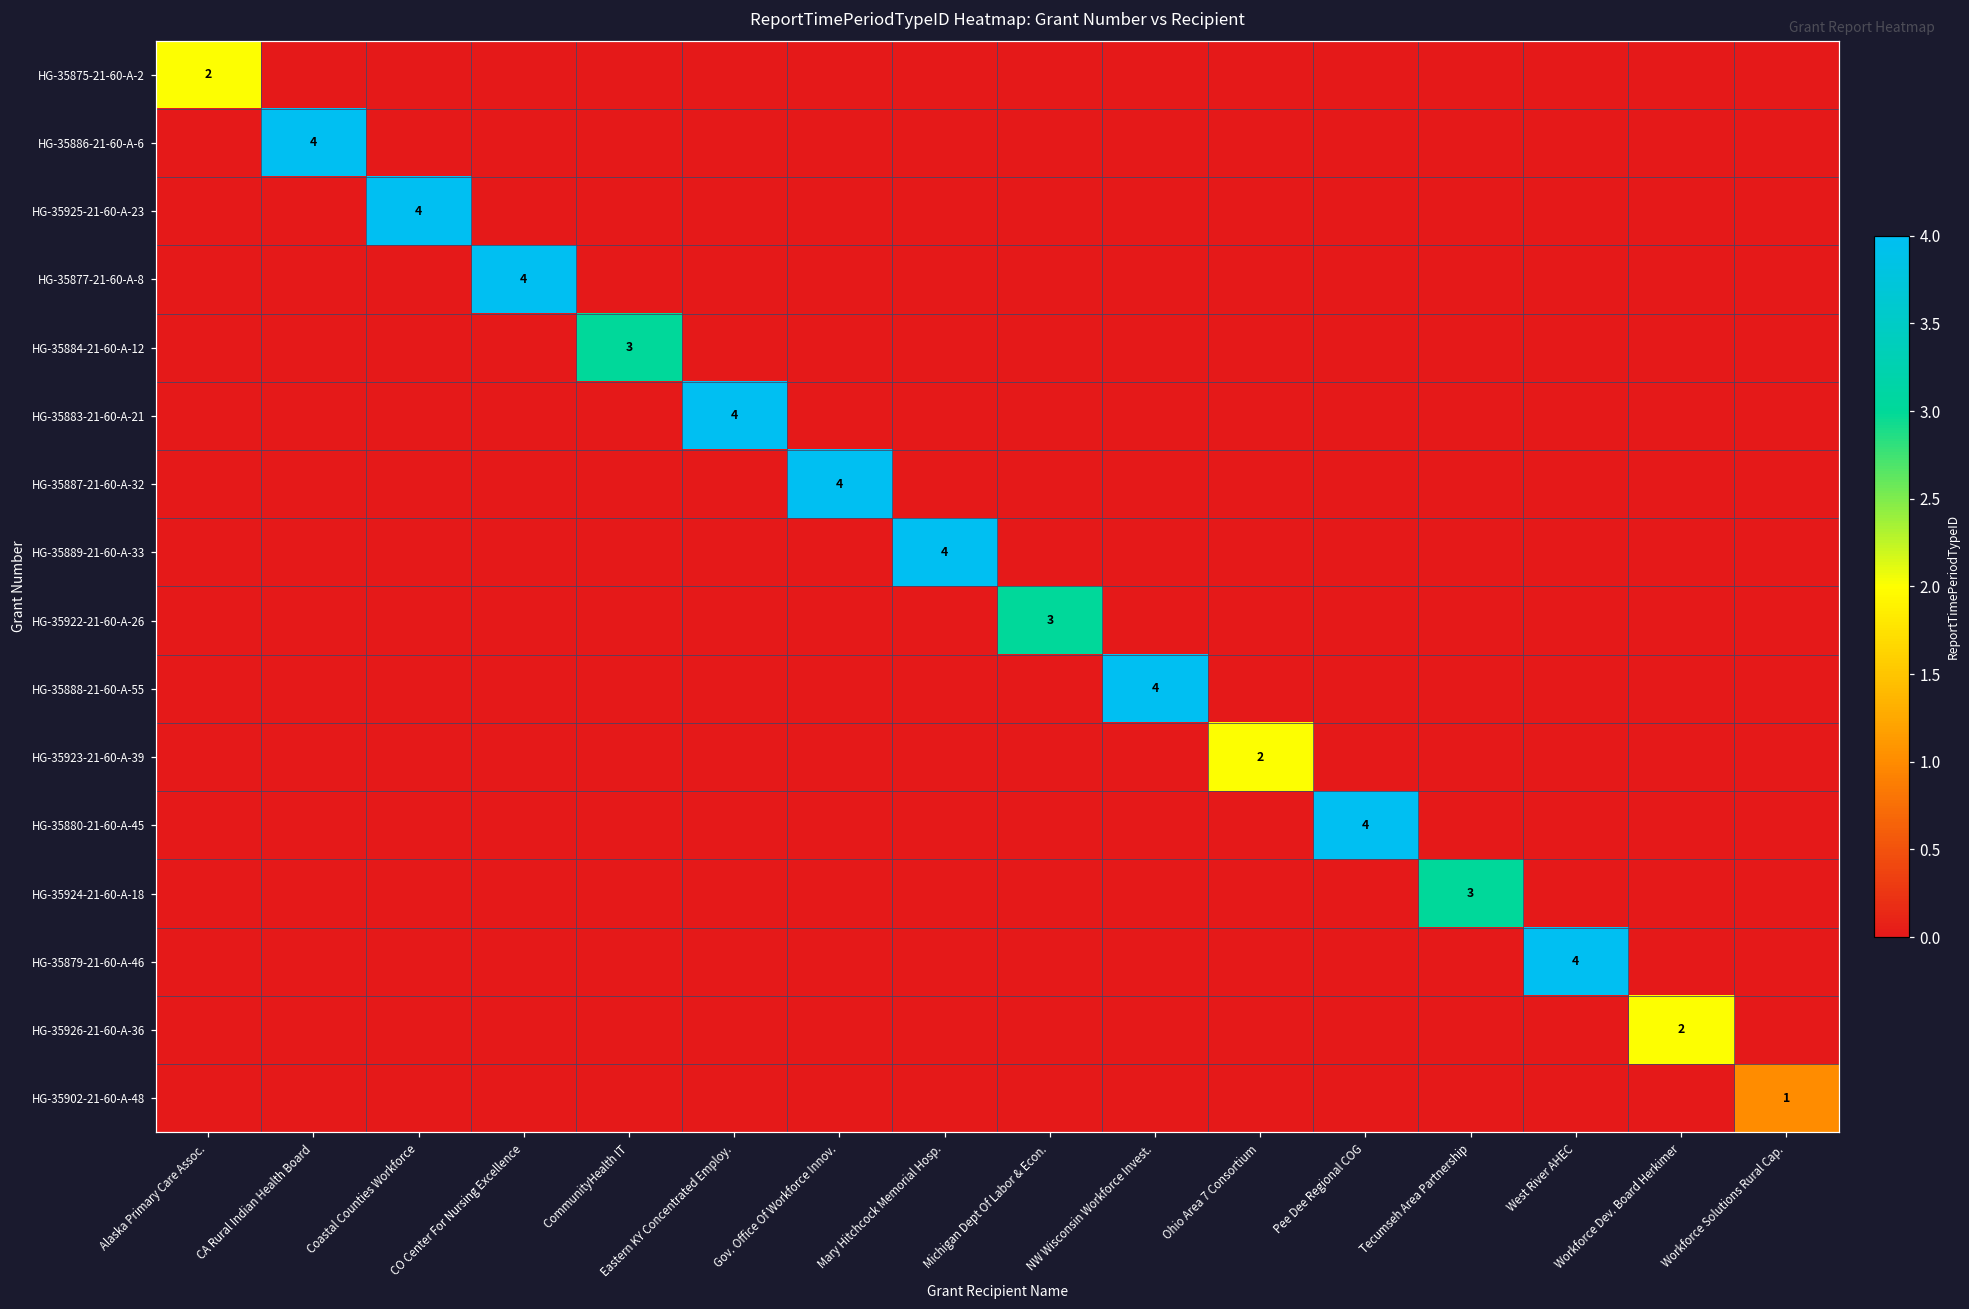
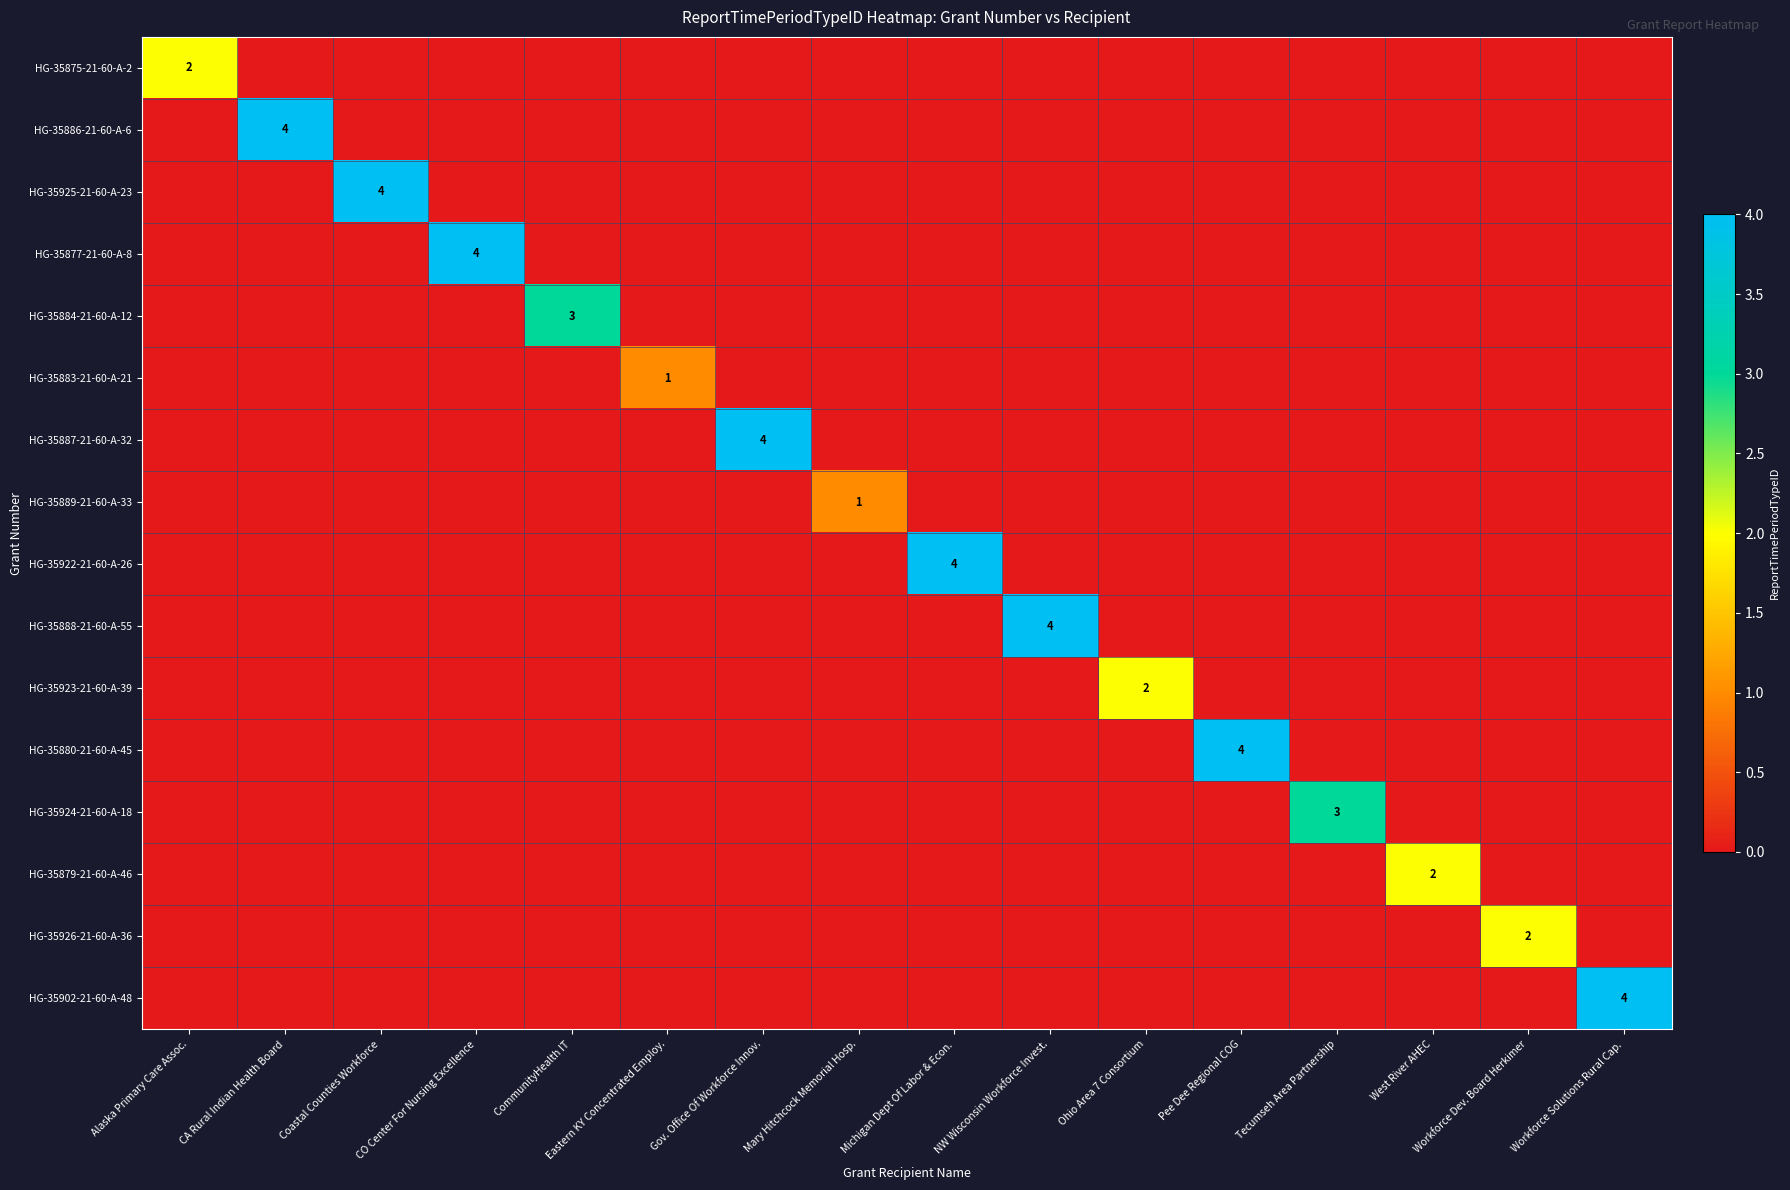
  {
    "HG-35875-21-60-A-2": {
      "Alaska Primary Care Assoc.": 2
    },
    "HG-35886-21-60-A-6": {
      "CA Rural Indian Health Board": 4
    },
    "HG-35925-21-60-A-23": {
      "Coastal Counties Workforce": 4
    },
    "HG-35877-21-60-A-8": {
      "CO Center For Nursing Excellence": 4
    },
    "HG-35884-21-60-A-12": {
      "CommunityHealth IT": 3
    },
    "HG-35883-21-60-A-21": {
-     "Eastern KY Concentrated Employ.": 4
+     "Eastern KY Concentrated Employ.": 1
    },
    "HG-35887-21-60-A-32": {
      "Gov. Office Of Workforce Innov.": 4
    },
    "HG-35889-21-60-A-33": {
-     "Mary Hitchcock Memorial Hosp.": 4
+     "Mary Hitchcock Memorial Hosp.": 1
    },
    "HG-35922-21-60-A-26": {
-     "Michigan Dept Of Labor & Econ.": 3
+     "Michigan Dept Of Labor & Econ.": 4
    },
    "HG-35888-21-60-A-55": {
      "NW Wisconsin Workforce Invest.": 4
    },
    "HG-35923-21-60-A-39": {
      "Ohio Area 7 Consortium": 2
    },
    "HG-35880-21-60-A-45": {
      "Pee Dee Regional COG": 4
    },
    "HG-35924-21-60-A-18": {
      "Tecumseh Area Partnership": 3
    },
    "HG-35879-21-60-A-46": {
-     "West River AHEC": 4
+     "West River AHEC": 2
    },
    "HG-35926-21-60-A-36": {
      "Workforce Dev. Board Herkimer": 2
    },
    "HG-35902-21-60-A-48": {
-     "Workforce Solutions Rural Cap.": 1
+     "Workforce Solutions Rural Cap.": 4
    }
  }
